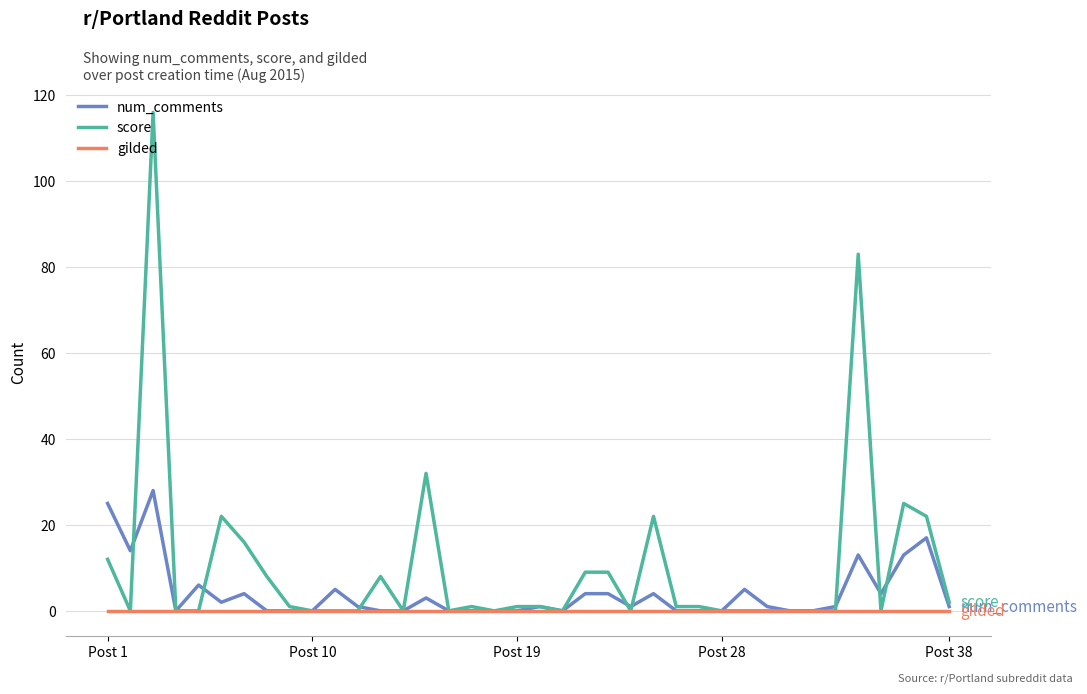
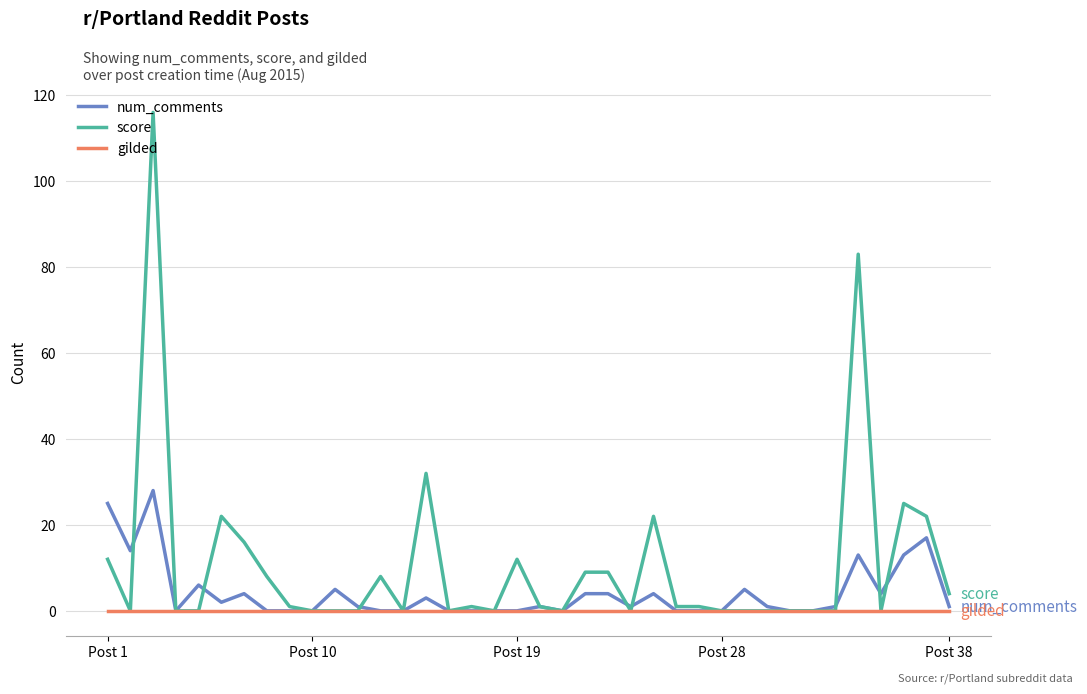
  {
    "num_comments": {
      "Post 1": 25,
      "Post 38": 1
    },
    "score": {
      "Post 1": 12,
-     "Post 19": 1,
-     "Post 38": 2
+     "Post 19": 12,
+     "Post 38": 4
    },
    "gilded": {
      "Post 1": 0,
      "Post 38": 0
    }
  }
